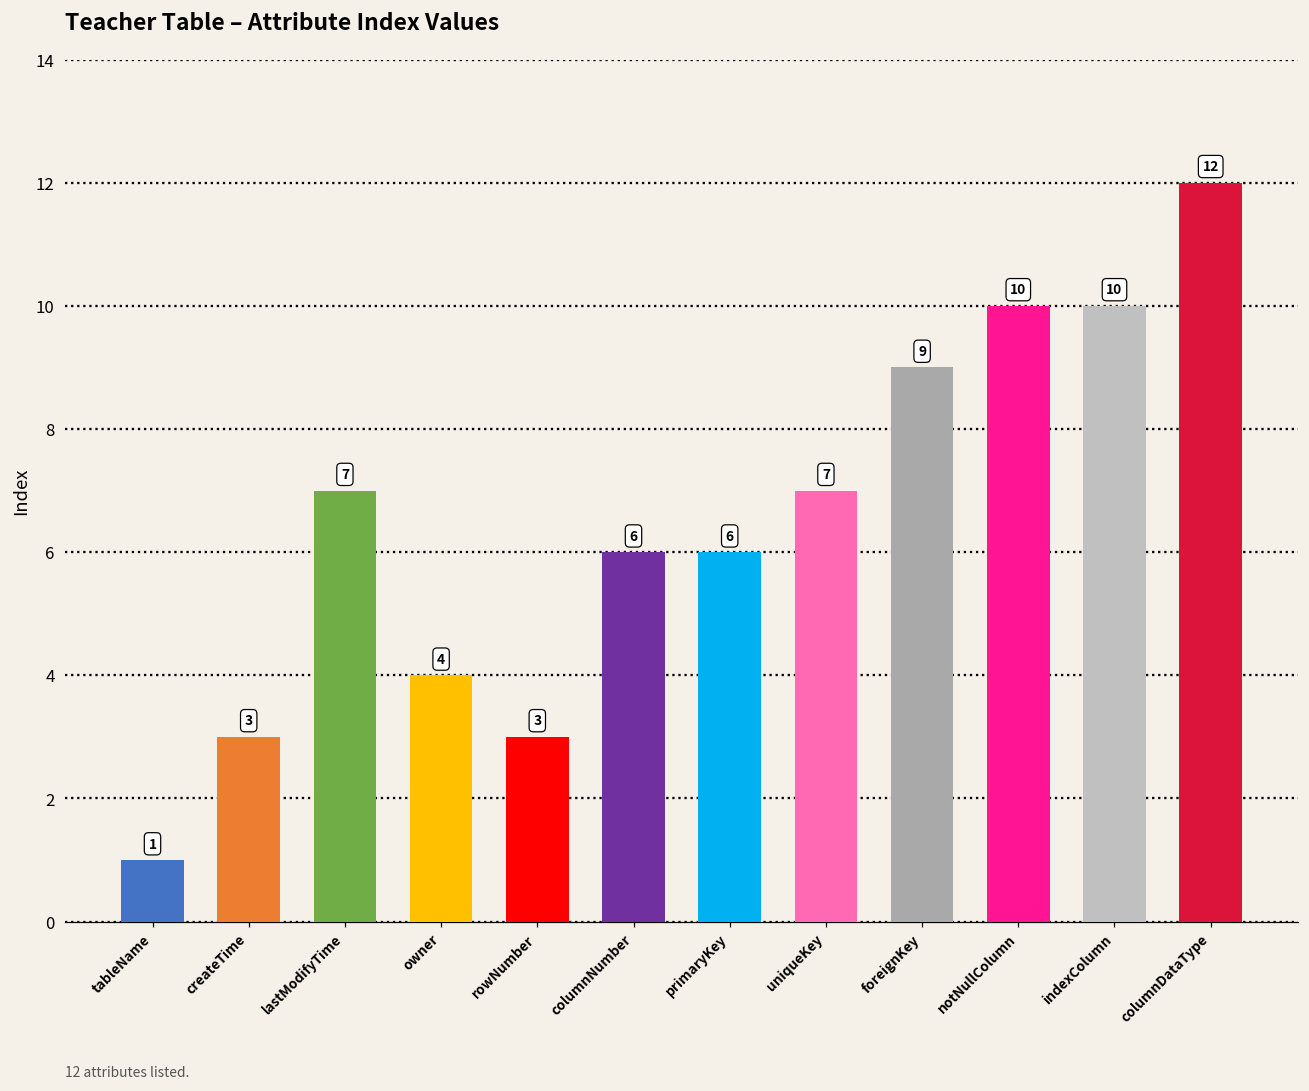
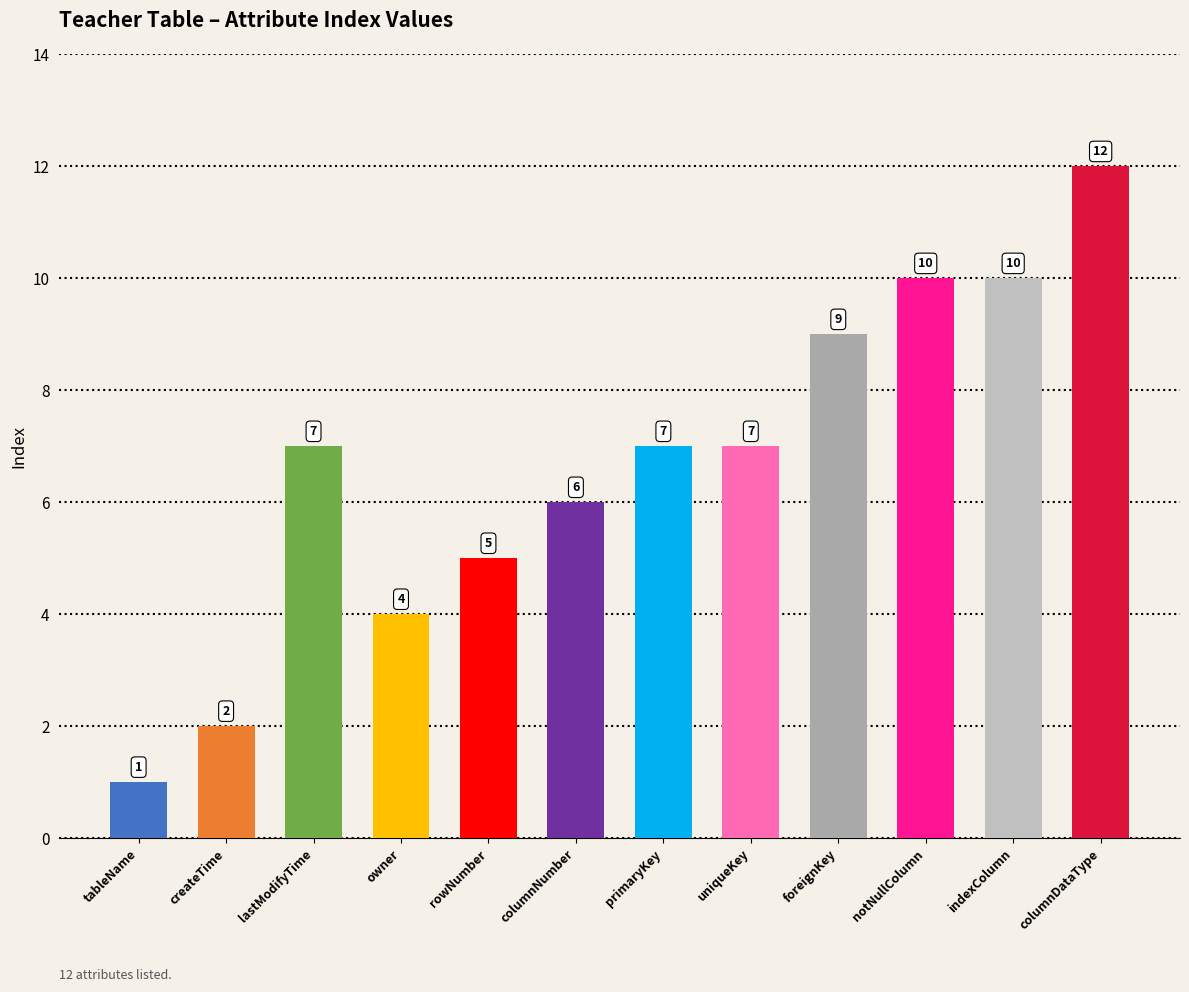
  {
-   "createTime": 3,
-   "rowNumber": 3,
-   "primaryKey": 6
+   "createTime": 2,
+   "rowNumber": 5,
+   "primaryKey": 7
  }
